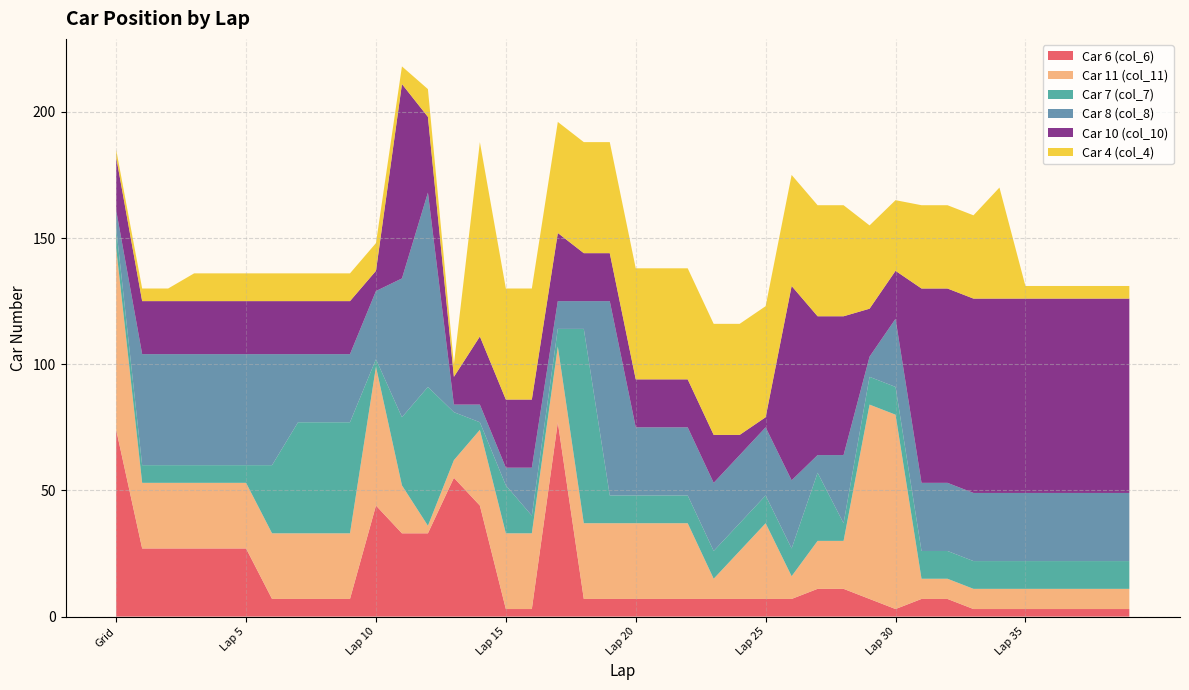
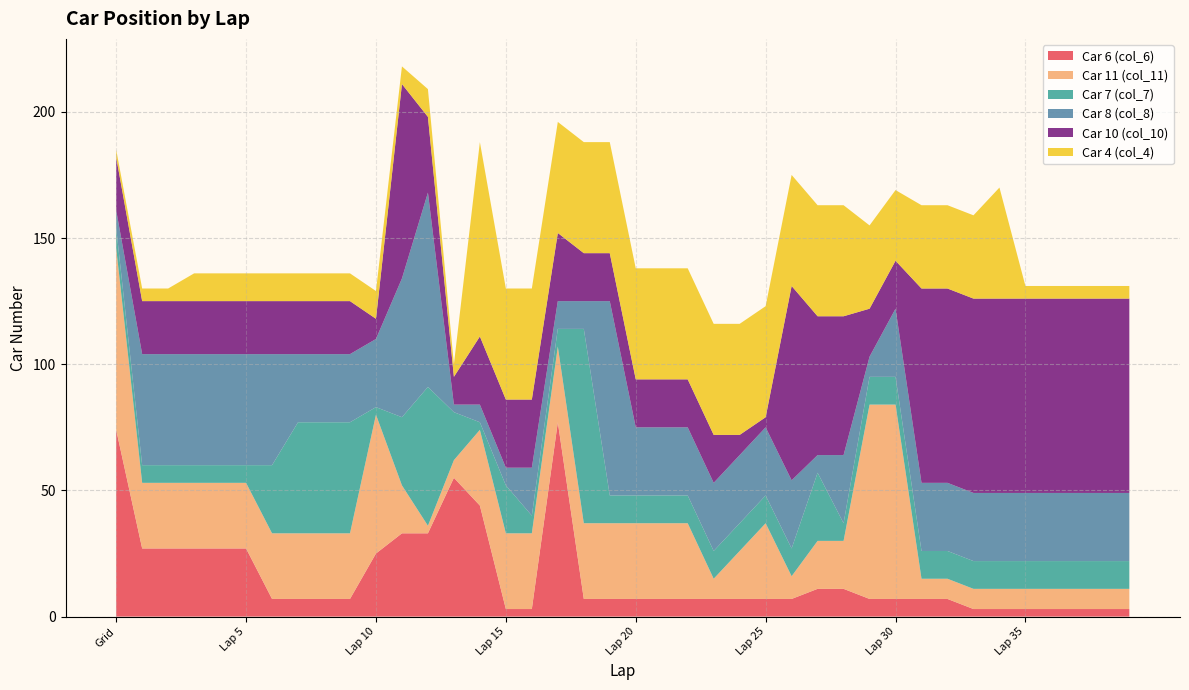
  {
    "Car 6 (col_6)": {
      "Grid": 74,
      "Lap 5": 27,
-     "Lap 10": 44,
+     "Lap 10": 25,
      "Lap 15": 3,
      "Lap 20": 7,
      "Lap 25": 7,
-     "Lap 30": 3,
+     "Lap 30": 7,
      "Lap 35": 3
    },
    "Car 11 (col_11)": {
      "Grid": 72,
      "Lap 5": 26,
      "Lap 10": 55,
      "Lap 15": 30,
      "Lap 20": 30,
      "Lap 25": 30,
      "Lap 30": 77,
      "Lap 35": 8
    },
    "Car 10 (col_10)": {
      "Grid": 21,
      "Lap 5": 21,
      "Lap 10": 8,
      "Lap 15": 27,
      "Lap 20": 19,
      "Lap 25": 4,
      "Lap 30": 19,
      "Lap 35": 77
    },
    "Car 4 (col_4)": {
      "Grid": 3,
      "Lap 5": 11,
      "Lap 10": 11,
      "Lap 15": 44,
      "Lap 20": 44,
      "Lap 25": 44,
      "Lap 30": 28,
      "Lap 35": 5
    }
  }
